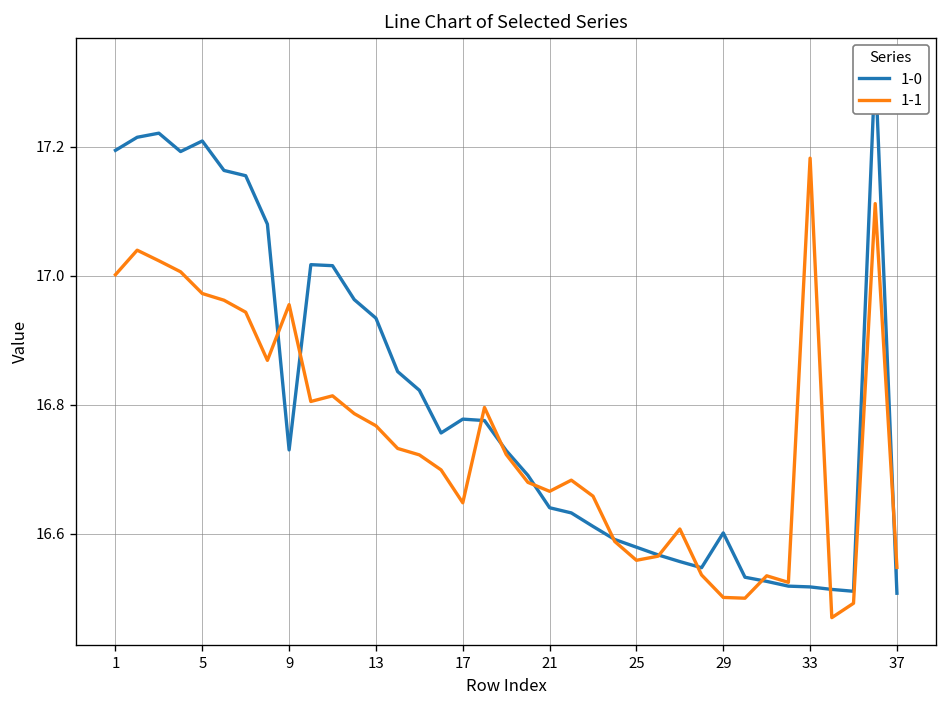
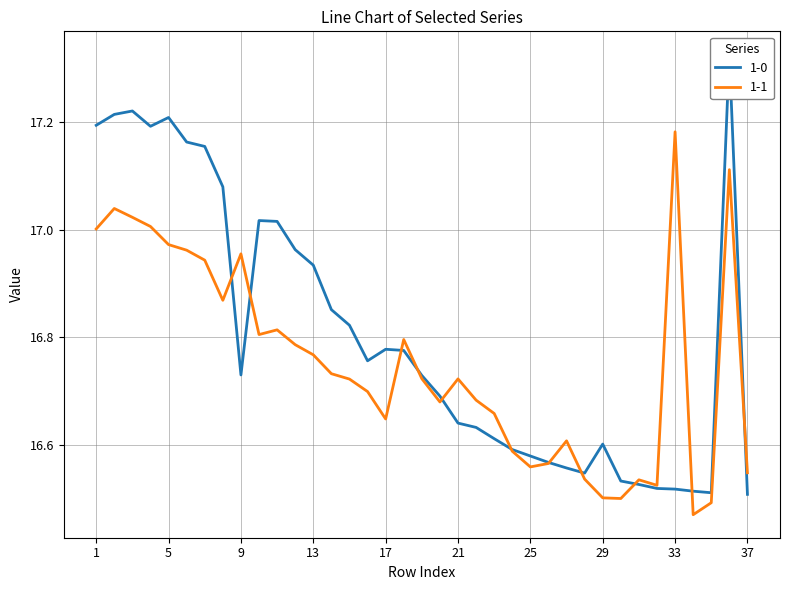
  {
    "1-0": {
      "1": 17.19,
      "5": 17.21,
      "9": 16.73,
      "13": 16.93,
      "17": 16.78,
      "21": 16.64,
      "25": 16.58,
      "29": 16.60,
      "33": 16.52,
      "37": 16.51
    },
    "1-1": {
      "1": 17.00,
      "5": 16.97,
      "9": 16.95,
      "13": 16.77,
      "17": 16.65,
-     "21": 16.67,
+     "21": 16.72,
      "25": 16.56,
      "29": 16.50,
      "33": 17.18,
      "37": 16.55
    }
  }
